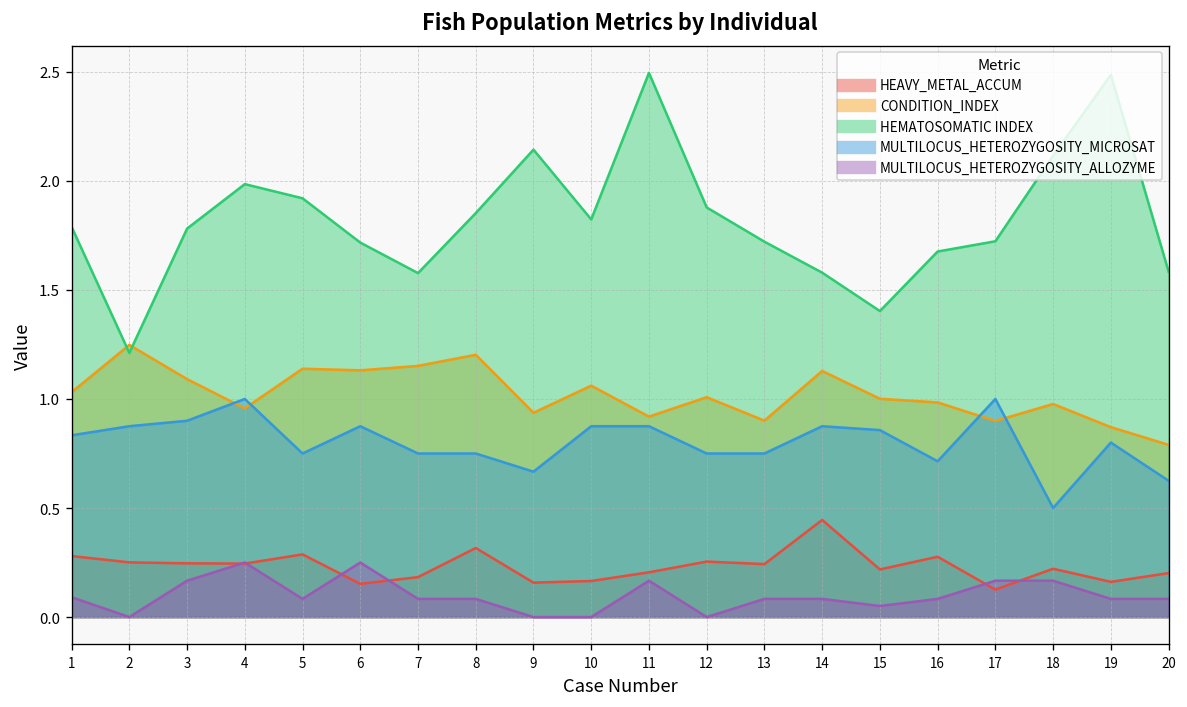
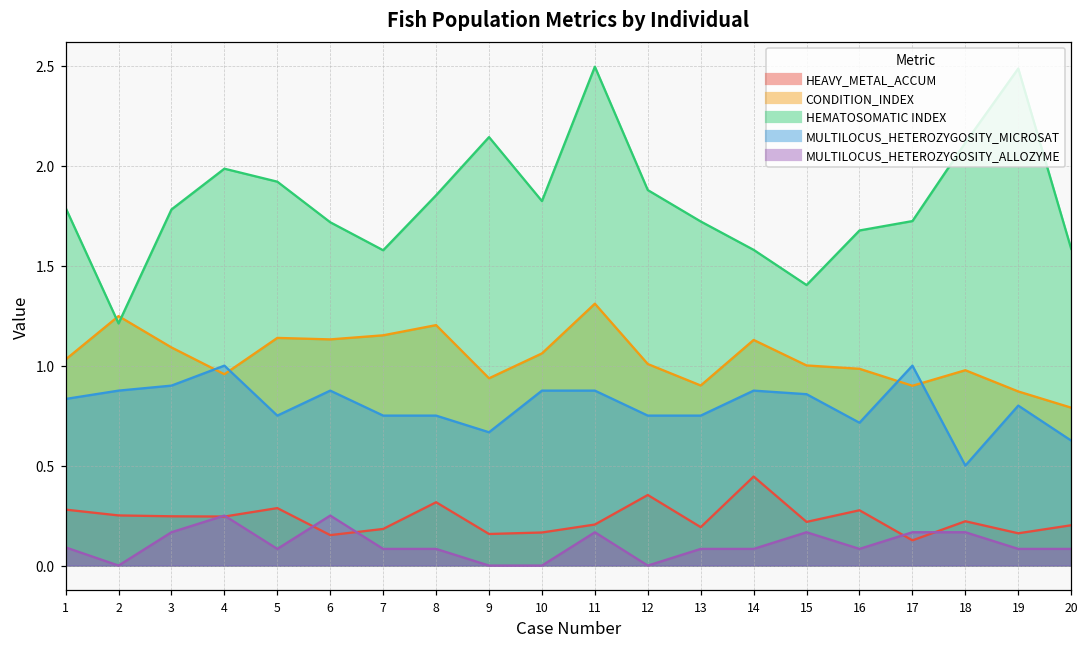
  {
    "HEAVY_METAL_ACCUM": {
      "1": 0.28,
      "2": 0.25,
      "3": 0.25,
      "5": 0.29,
      "6": 0.15,
      "7": 0.18,
      "8": 0.32,
      "9": 0.16,
      "10": 0.17,
      "11": 0.21,
-     "12": 0.25,
-     "13": 0.24,
+     "12": 0.35,
+     "13": 0.19,
      "14": 0.45,
      "15": 0.22,
      "16": 0.28,
      "17": 0.13,
      "18": 0.22,
      "19": 0.16,
      "20": 0.20
    },
    "CONDITION_INDEX": {
      "1": 1.03,
      "2": 1.25,
      "3": 1.09,
      "4": 0.96,
      "5": 1.14,
      "6": 1.13,
      "7": 1.15,
      "8": 1.20,
      "9": 0.94,
      "10": 1.06,
-     "11": 0.92,
+     "11": 1.31,
      "12": 1.01,
      "13": 0.90,
      "14": 1.13,
      "15": 1.00,
      "16": 0.98,
      "17": 0.90,
      "18": 0.98,
      "19": 0.87,
      "20": 0.79
    },
    "HEMATOSOMATIC INDEX": {
      "1": 1.79,
      "2": 1.21,
      "3": 1.78,
      "4": 1.99,
      "5": 1.92,
      "6": 1.72,
      "7": 1.58,
      "8": 1.85,
      "9": 2.14,
      "10": 1.82,
      "11": 2.50,
      "12": 1.88,
      "13": 1.72,
      "14": 1.58,
      "15": 1.40,
      "16": 1.68,
      "17": 1.72,
      "20": 1.58
    },
    "MULTILOCUS_HETEROZYGOSITY_MICROSAT": {
      "1": 0.83,
      "2": 0.88,
      "3": 0.90,
      "4": 1.00,
      "5": 0.75,
      "6": 0.88,
      "7": 0.75,
      "8": 0.75,
      "9": 0.67,
      "10": 0.88,
      "11": 0.88,
      "12": 0.75,
      "13": 0.75,
      "14": 0.88,
      "15": 0.86,
      "16": 0.71,
      "17": 1.00,
      "18": 0.50,
      "19": 0.80,
      "20": 0.63
    },
    "MULTILOCUS_HETEROZYGOSITY_ALLOZYME": {
      "1": 0.09,
      "2": 0.00,
      "3": 0.17,
      "5": 0.08,
      "6": 0.25,
      "7": 0.08,
      "8": 0.08,
      "9": 0.00,
      "10": 0.00,
      "11": 0.17,
      "12": 0.00,
      "13": 0.08,
      "14": 0.08,
-     "15": 0.05,
+     "15": 0.17,
      "16": 0.08,
      "17": 0.17,
      "18": 0.17,
      "19": 0.08,
      "20": 0.08
    }
  }
